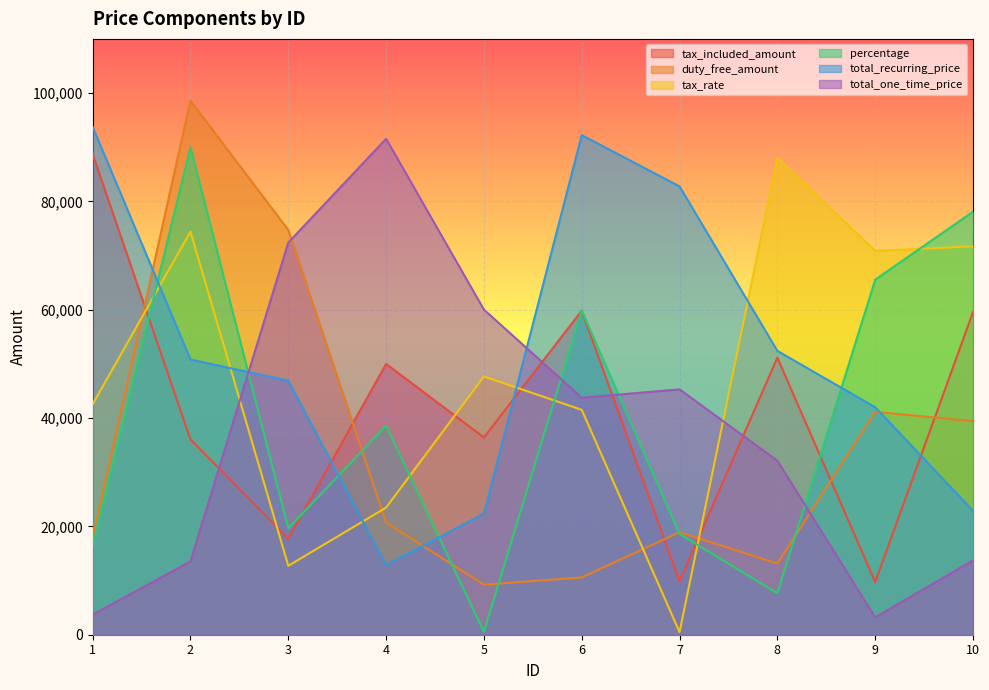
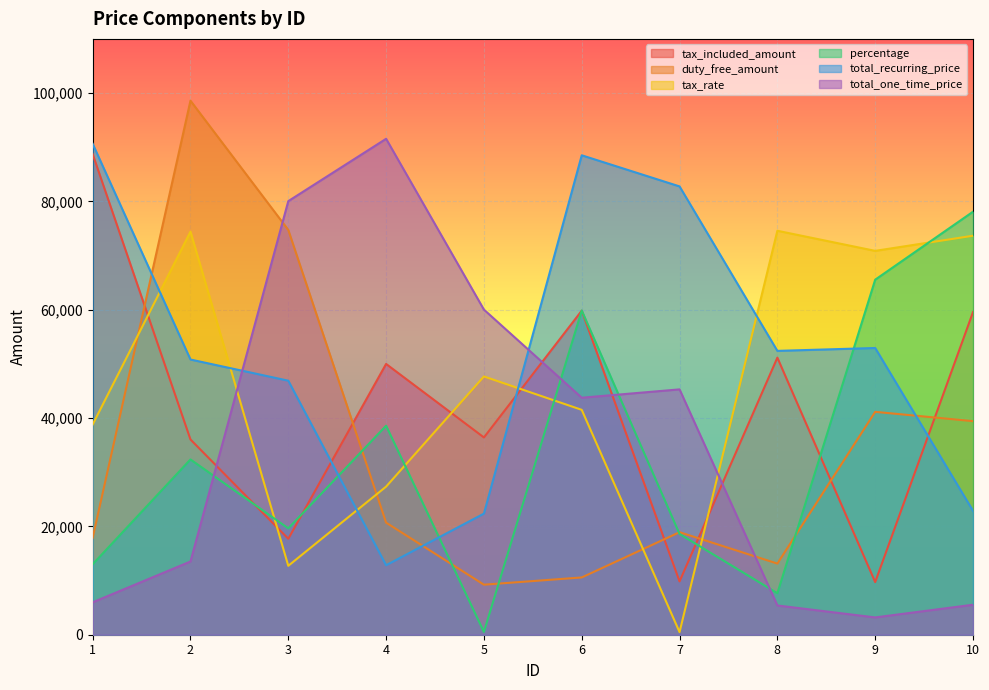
  {
    "tax_rate": {
-     "1": "43,000",
+     "1": "39,000",
      "2": "74,000",
      "3": "13,000",
-     "4": "23,000",
+     "4": "27,000",
      "5": "48,000",
      "6": "42,000",
      "7": "0",
-     "8": "88,000",
+     "8": "75,000",
      "9": "71,000",
-     "10": "72,000"
+     "10": "74,000"
    },
    "percentage": {
-     "1": "16,000",
-     "2": "90,000",
+     "1": "13,000",
+     "2": "32,000",
      "3": "20,000",
      "4": "39,000",
      "5": "1,000",
      "8": "8,000",
      "9": "66,000",
      "10": "78,000"
    },
    "total_recurring_price": {
-     "1": "94,000",
+     "1": "91,000",
      "2": "51,000",
      "3": "47,000",
      "4": "13,000",
      "5": "22,000",
-     "6": "92,000",
+     "6": "89,000",
      "7": "83,000",
      "8": "52,000",
-     "9": "42,000",
+     "9": "53,000",
      "10": "23,000"
    },
    "total_one_time_price": {
-     "1": "4,000",
+     "1": "6,000",
      "2": "14,000",
-     "3": "72,000",
+     "3": "80,000",
      "4": "92,000",
      "5": "60,000",
      "6": "44,000",
      "7": "45,000",
-     "8": "32,000",
+     "8": "5,000",
      "9": "3,000",
-     "10": "14,000"
+     "10": "6,000"
    }
  }
